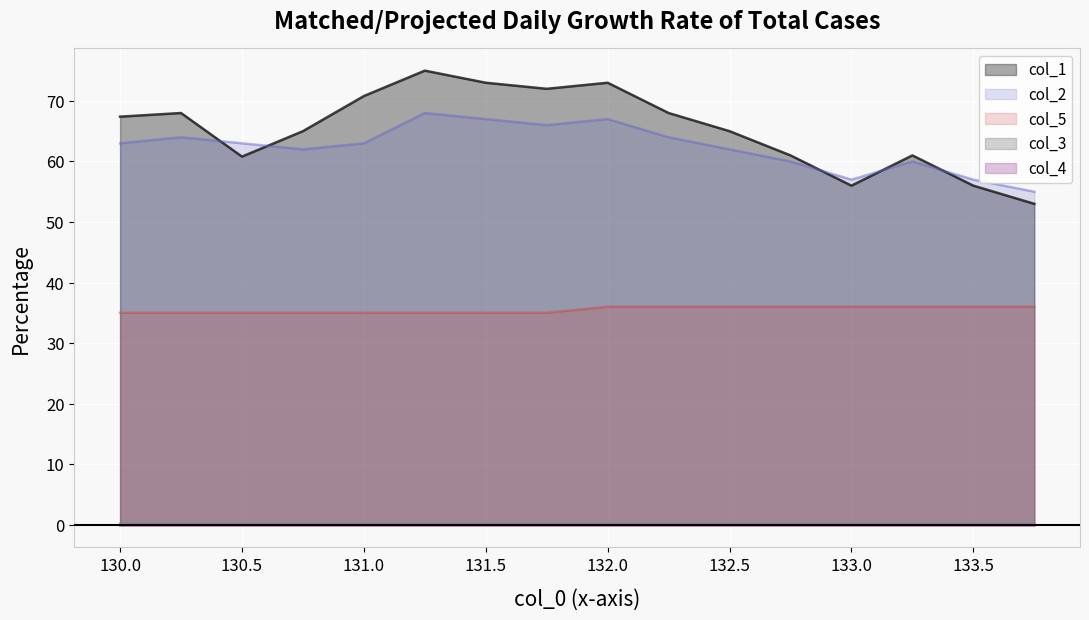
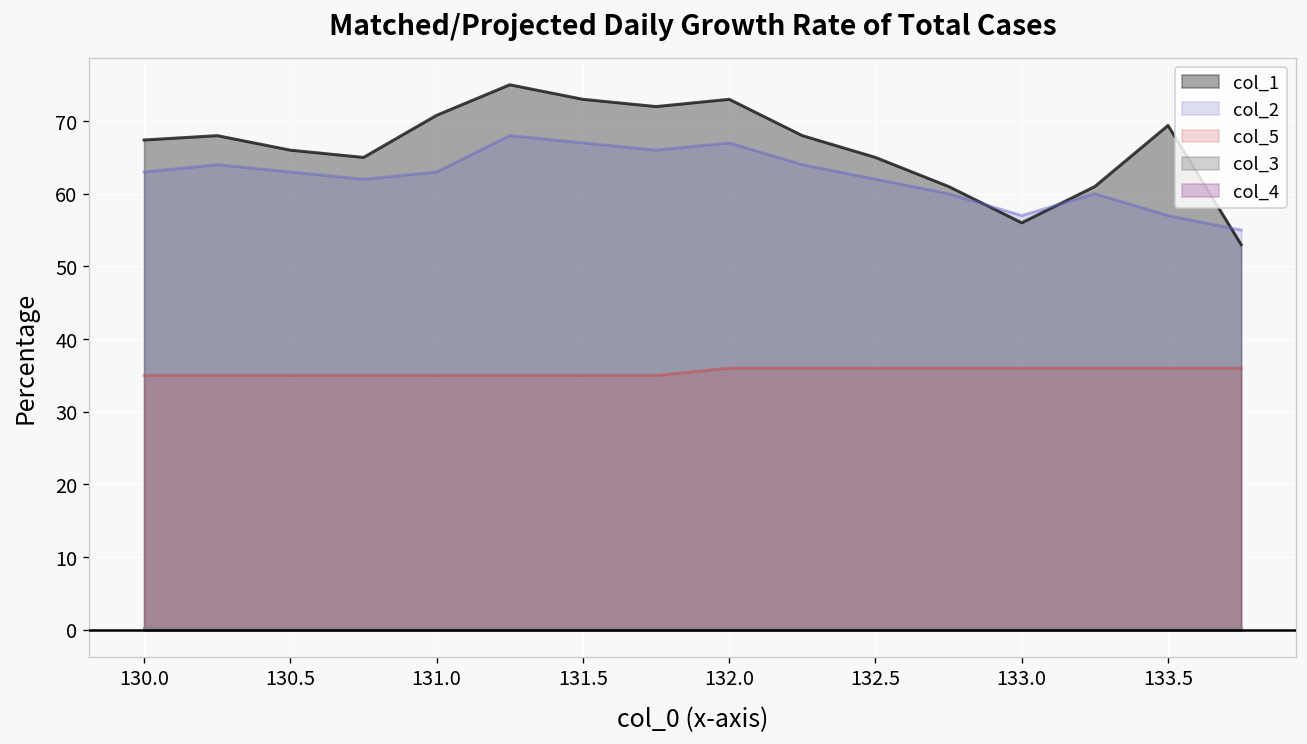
  {
    "col_1": {
      "130.0": 67,
-     "130.5": 61,
+     "130.5": 66,
      "131.0": 71,
      "131.5": 73,
      "132.0": 73,
      "132.5": 65,
      "133.0": 56,
-     "133.5": 56
+     "133.5": 69
    }
  }
